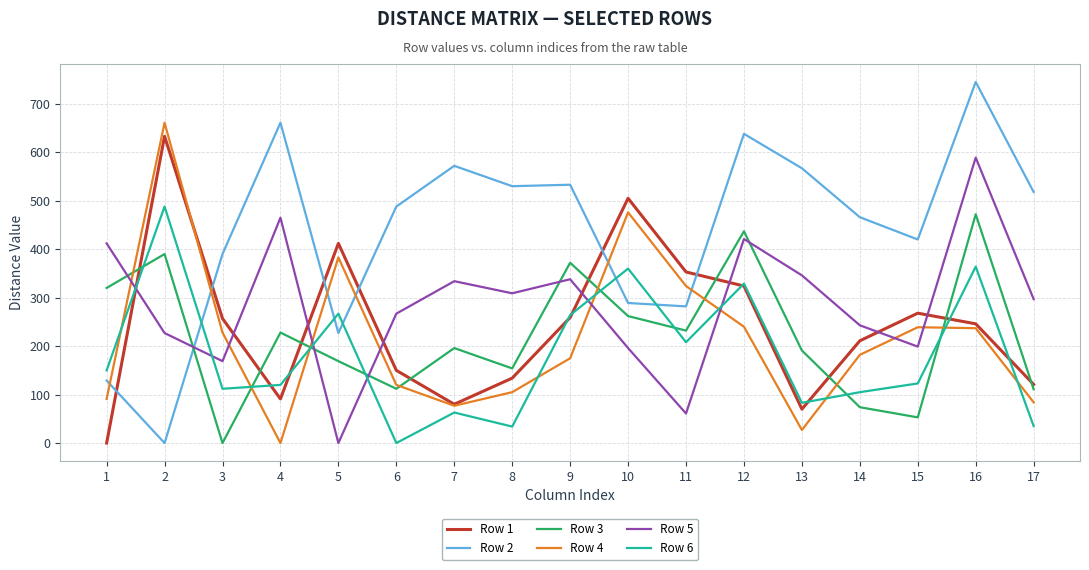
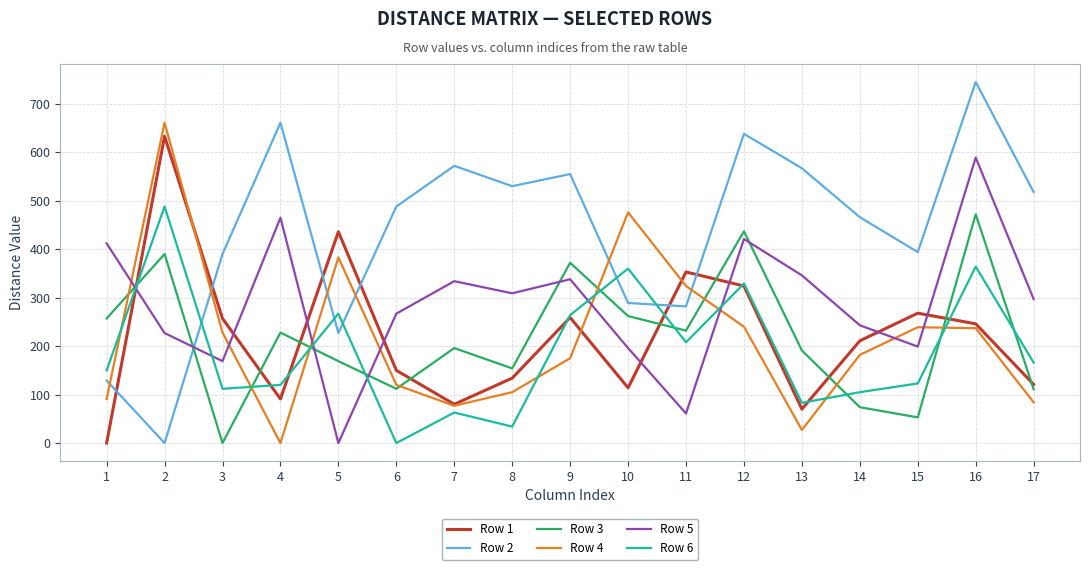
  {
    "Row 1": {
      "1": 0,
      "2": 630,
      "3": 260,
      "4": 90,
-     "5": 410,
+     "5": 440,
      "6": 150,
      "8": 130,
-     "10": 510,
+     "10": 110,
      "11": 350,
      "13": 70,
      "14": 210,
      "15": 270,
      "16": 250,
      "17": 120
    },
    "Row 2": {
      "1": 130,
      "2": 0,
      "3": 390,
      "4": 660,
      "5": 230,
      "6": 490,
      "7": 570,
      "8": 530,
-     "9": 530,
+     "9": 560,
      "10": 290,
      "11": 280,
      "12": 640,
      "13": 570,
      "14": 470,
-     "15": 420,
+     "15": 390,
      "16": 750,
      "17": 520
    },
    "Row 3": {
-     "1": 320,
+     "1": 260,
      "2": 390,
      "3": 0,
      "4": 230,
      "5": 170,
      "6": 110,
      "7": 200,
      "8": 150,
      "9": 370,
      "10": 260,
      "11": 230,
      "12": 440,
      "13": 190,
      "14": 70,
      "15": 50,
      "16": 470,
      "17": 110
    },
    "Row 4": {
      "1": 90,
      "2": 660,
      "3": 230,
      "4": 0,
      "5": 380,
      "6": 120,
      "8": 110,
      "9": 180,
      "10": 480,
      "11": 320,
      "12": 240,
      "13": 30,
      "14": 180,
      "15": 240,
      "16": 240,
      "17": 80
    },
    "Row 5": {
      "1": 410,
      "2": 230,
      "3": 170,
      "4": 470,
      "5": 0,
      "6": 270,
      "7": 330,
      "8": 310,
      "9": 340,
      "10": 200,
      "11": 60,
      "12": 420,
      "13": 350,
      "14": 240,
      "15": 200,
      "16": 590,
      "17": 300
    },
    "Row 6": {
      "1": 150,
      "2": 490,
      "3": 110,
      "4": 120,
      "5": 270,
      "6": 0,
      "7": 60,
      "8": 30,
      "10": 360,
      "11": 210,
      "13": 80,
      "14": 110,
      "15": 120,
      "16": 360,
-     "17": 40
+     "17": 170
    }
  }
